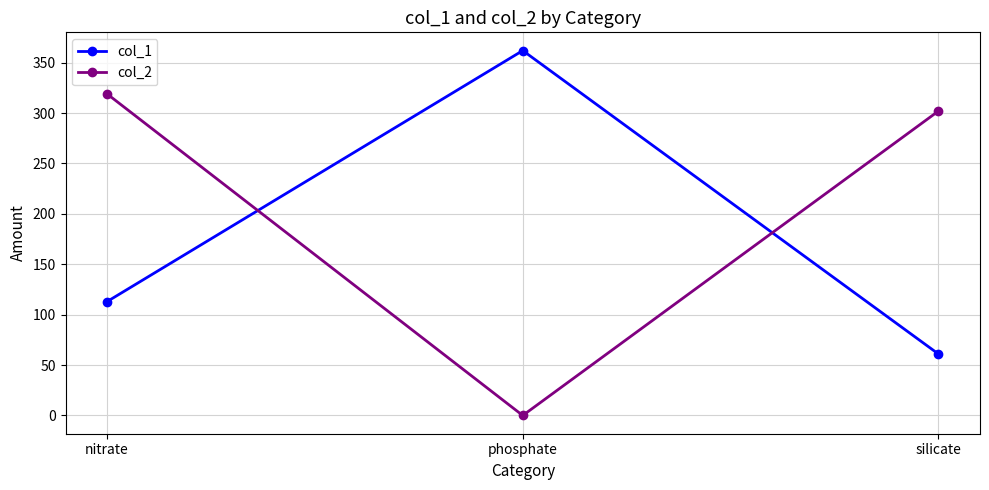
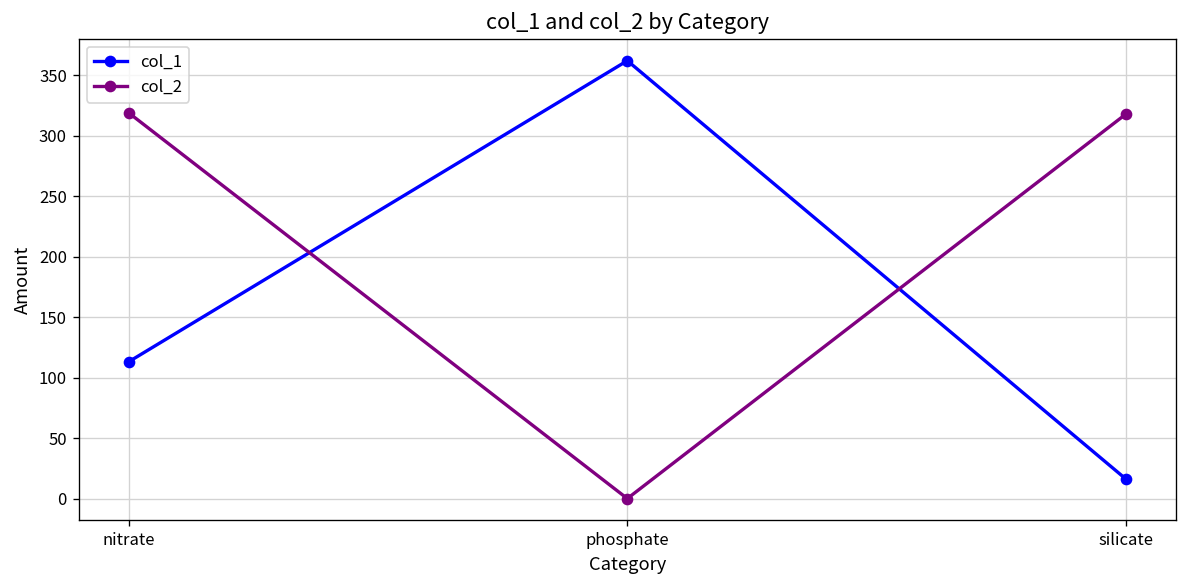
  {
    "col_1": {
      "nitrate": 113,
      "phosphate": 362,
-     "silicate": 61
+     "silicate": 16
    },
    "col_2": {
      "nitrate": 319,
      "phosphate": 0,
-     "silicate": 302
+     "silicate": 318
    }
  }
